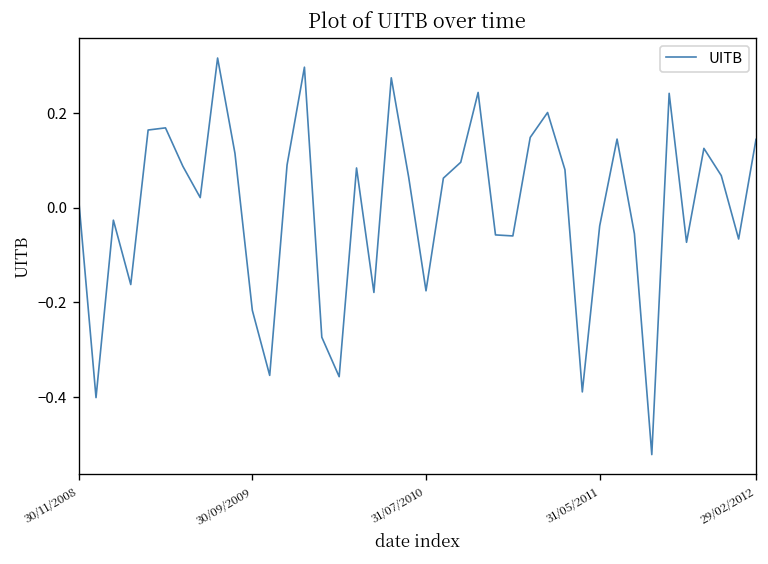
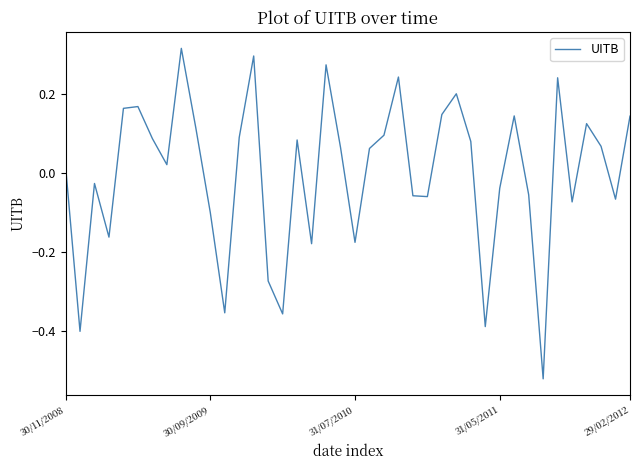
  {
    "30/11/2008": 0.02,
-   "30/09/2009": -0.22,
+   "30/09/2009": -0.10,
    "31/07/2010": -0.18,
    "31/05/2011": -0.04,
    "29/02/2012": 0.14
  }
